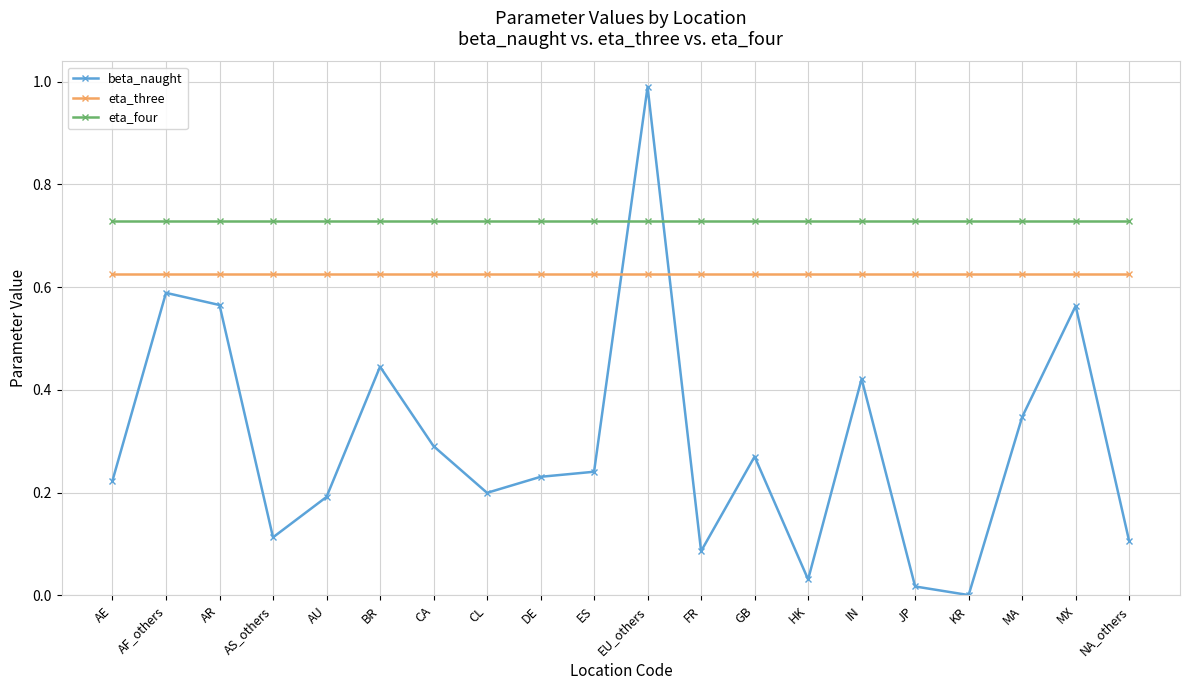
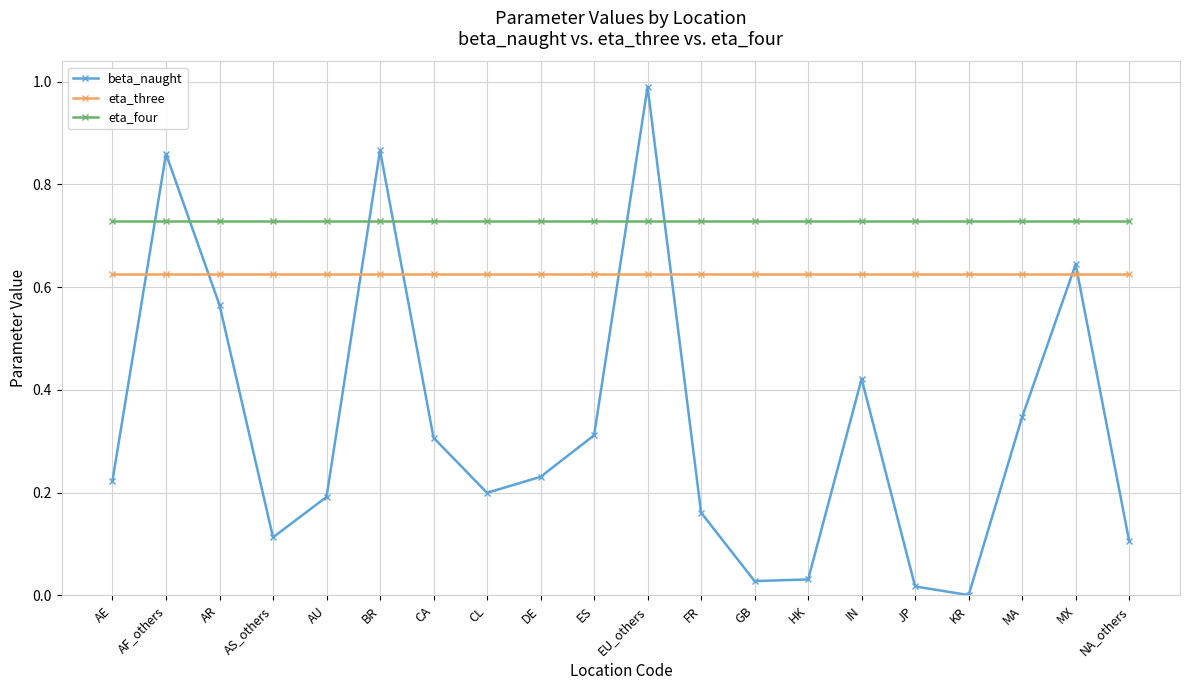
  {
    "beta_naught": {
      "AE": 0.22,
-     "AF_others": 0.59,
+     "AF_others": 0.86,
      "AR": 0.57,
      "AS_others": 0.11,
      "AU": 0.19,
-     "BR": 0.45,
-     "CA": 0.29,
+     "BR": 0.87,
+     "CA": 0.31,
      "CL": 0.20,
      "DE": 0.23,
-     "ES": 0.24,
+     "ES": 0.31,
      "EU_others": 0.99,
-     "FR": 0.09,
-     "GB": 0.27,
+     "FR": 0.16,
+     "GB": 0.03,
      "HK": 0.03,
      "IN": 0.42,
      "JP": 0.02,
      "KR": 0.00,
      "MA": 0.35,
-     "MX": 0.56,
+     "MX": 0.64,
      "NA_others": 0.11
    },
    "eta_three": {
      "AE": 0.63,
      "AF_others": 0.63,
      "AR": 0.63,
      "AS_others": 0.63,
      "AU": 0.63,
      "BR": 0.63,
      "CA": 0.63,
      "CL": 0.63,
      "DE": 0.63,
      "ES": 0.63,
      "EU_others": 0.63,
      "FR": 0.63,
      "GB": 0.63,
      "HK": 0.63,
      "IN": 0.63,
      "JP": 0.63,
      "KR": 0.63,
      "MA": 0.63,
      "MX": 0.63,
      "NA_others": 0.63
    },
    "eta_four": {
      "AE": 0.73,
      "AF_others": 0.73,
      "AR": 0.73,
      "AS_others": 0.73,
      "AU": 0.73,
      "BR": 0.73,
      "CA": 0.73,
      "CL": 0.73,
      "DE": 0.73,
      "ES": 0.73,
      "EU_others": 0.73,
      "FR": 0.73,
      "GB": 0.73,
      "HK": 0.73,
      "IN": 0.73,
      "JP": 0.73,
      "KR": 0.73,
      "MA": 0.73,
      "MX": 0.73,
      "NA_others": 0.73
    }
  }
